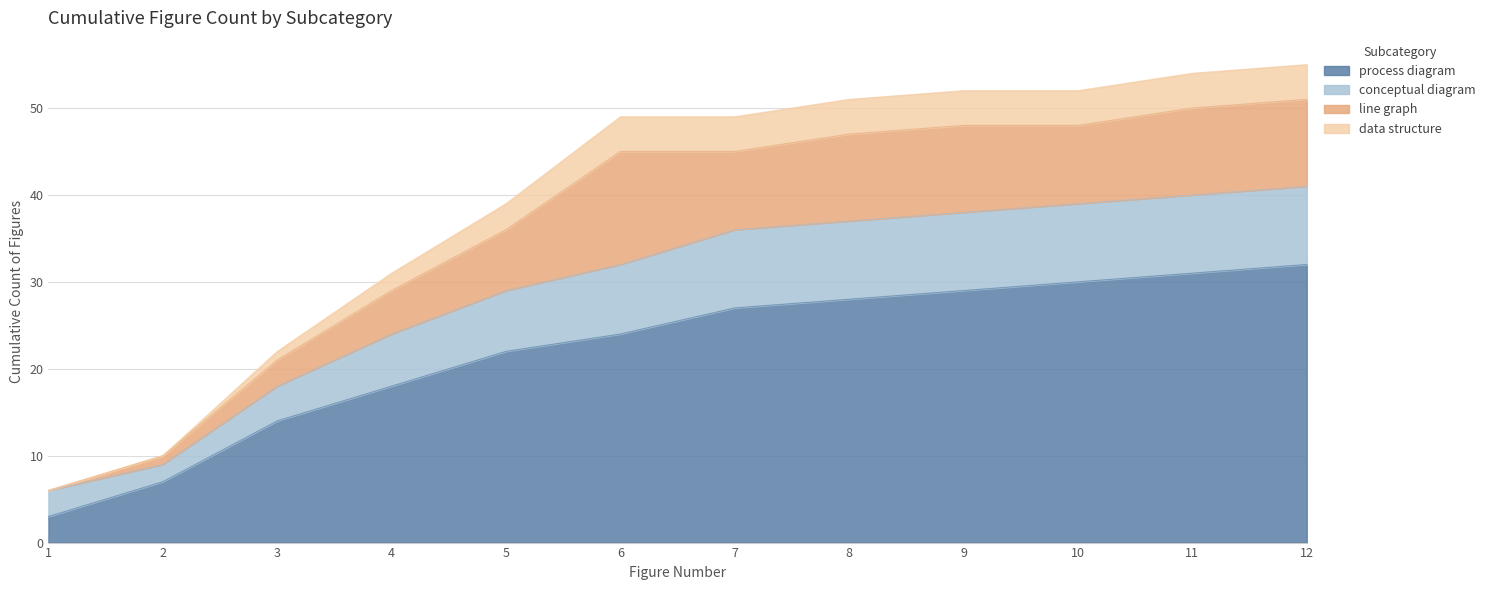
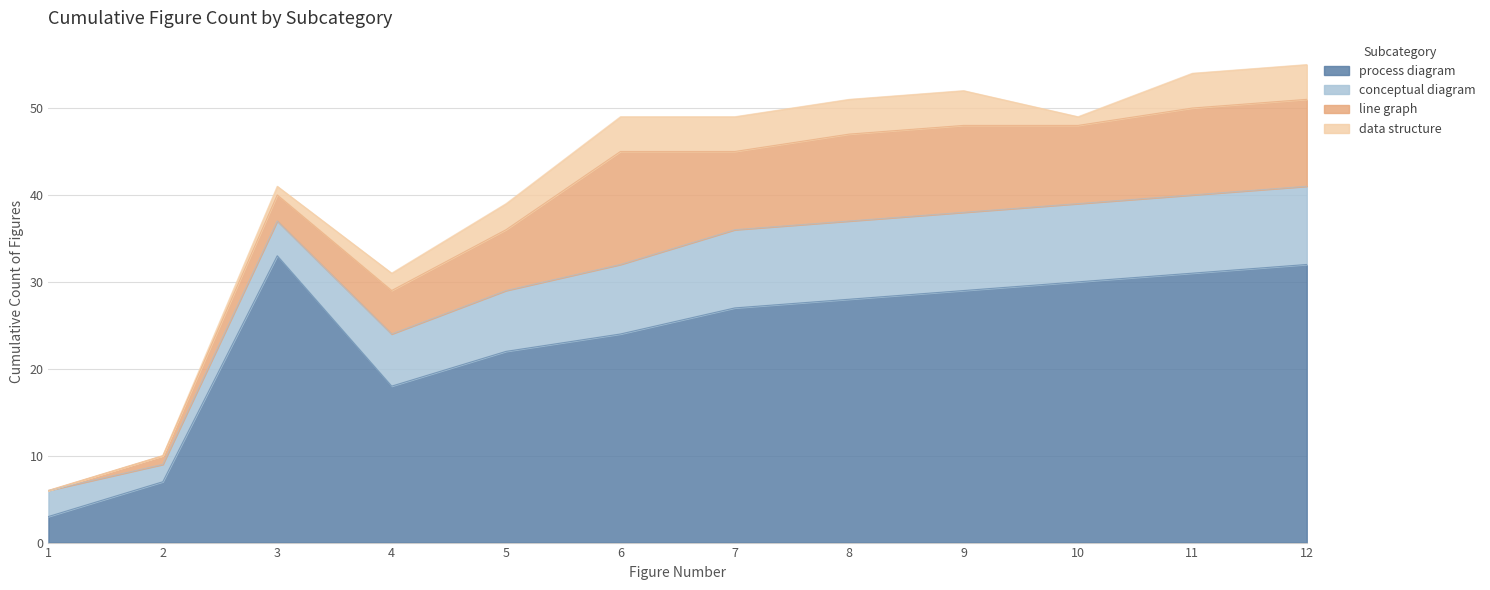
  {
    "process diagram": {
      "1": 3,
      "2": 7,
-     "3": 14,
+     "3": 33,
      "4": 18,
      "5": 22,
      "6": 24,
      "7": 27,
      "8": 28,
      "9": 29,
      "10": 30,
      "11": 31,
      "12": 32
    },
    "conceptual diagram": {
      "2": 2,
      "3": 4,
      "4": 6,
      "5": 7,
      "6": 8,
      "7": 9,
      "8": 9,
      "9": 9,
      "10": 9,
      "11": 9,
      "12": 9
    },
    "line graph": {
      "3": 3,
      "4": 5,
      "5": 7,
      "6": 13,
      "7": 9,
      "8": 10,
      "9": 10,
      "10": 9,
      "11": 10,
      "12": 10
    },
    "data structure": {
      "3": 1,
      "4": 2,
      "5": 3,
      "6": 4,
      "7": 4,
      "8": 4,
      "9": 4,
-     "10": 4,
+     "10": 1,
      "11": 4,
      "12": 4
    }
  }
